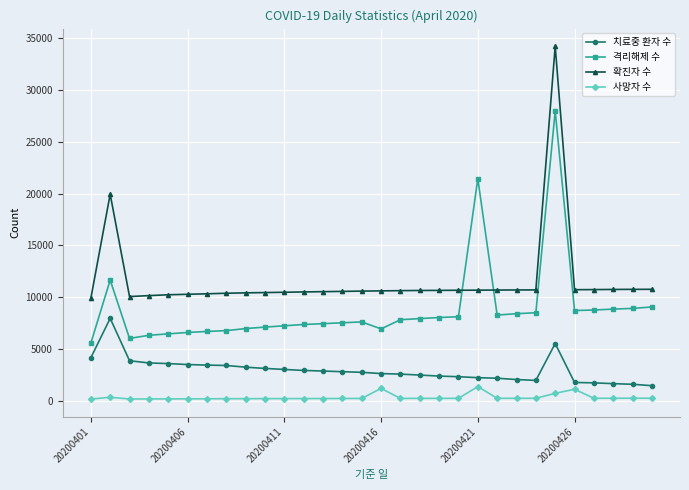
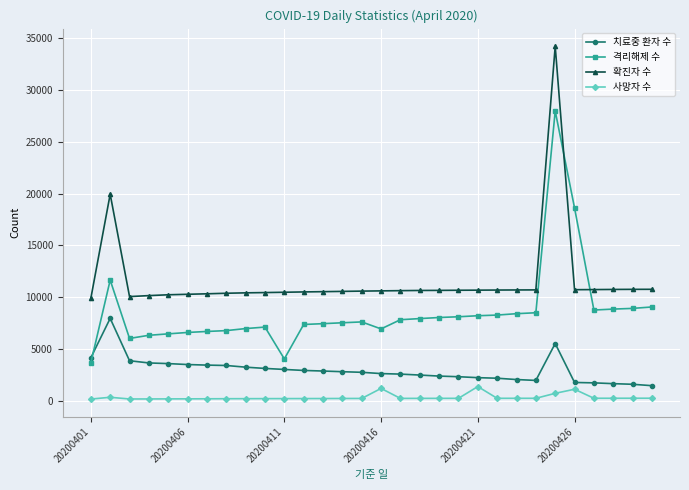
  {
    "격리해제 수": {
-     "20200401": 5600,
+     "20200401": 3700,
      "20200406": 6600,
-     "20200411": 7200,
+     "20200411": 4000,
      "20200416": 6900,
-     "20200421": 21400,
-     "20200426": 8700
+     "20200421": 8200,
+     "20200426": 18600
    },
    "사망자 수": {
      "20200401": 200,
      "20200406": 200,
      "20200411": 200,
      "20200416": 1200,
      "20200421": 1400,
      "20200426": 1100
    }
  }
